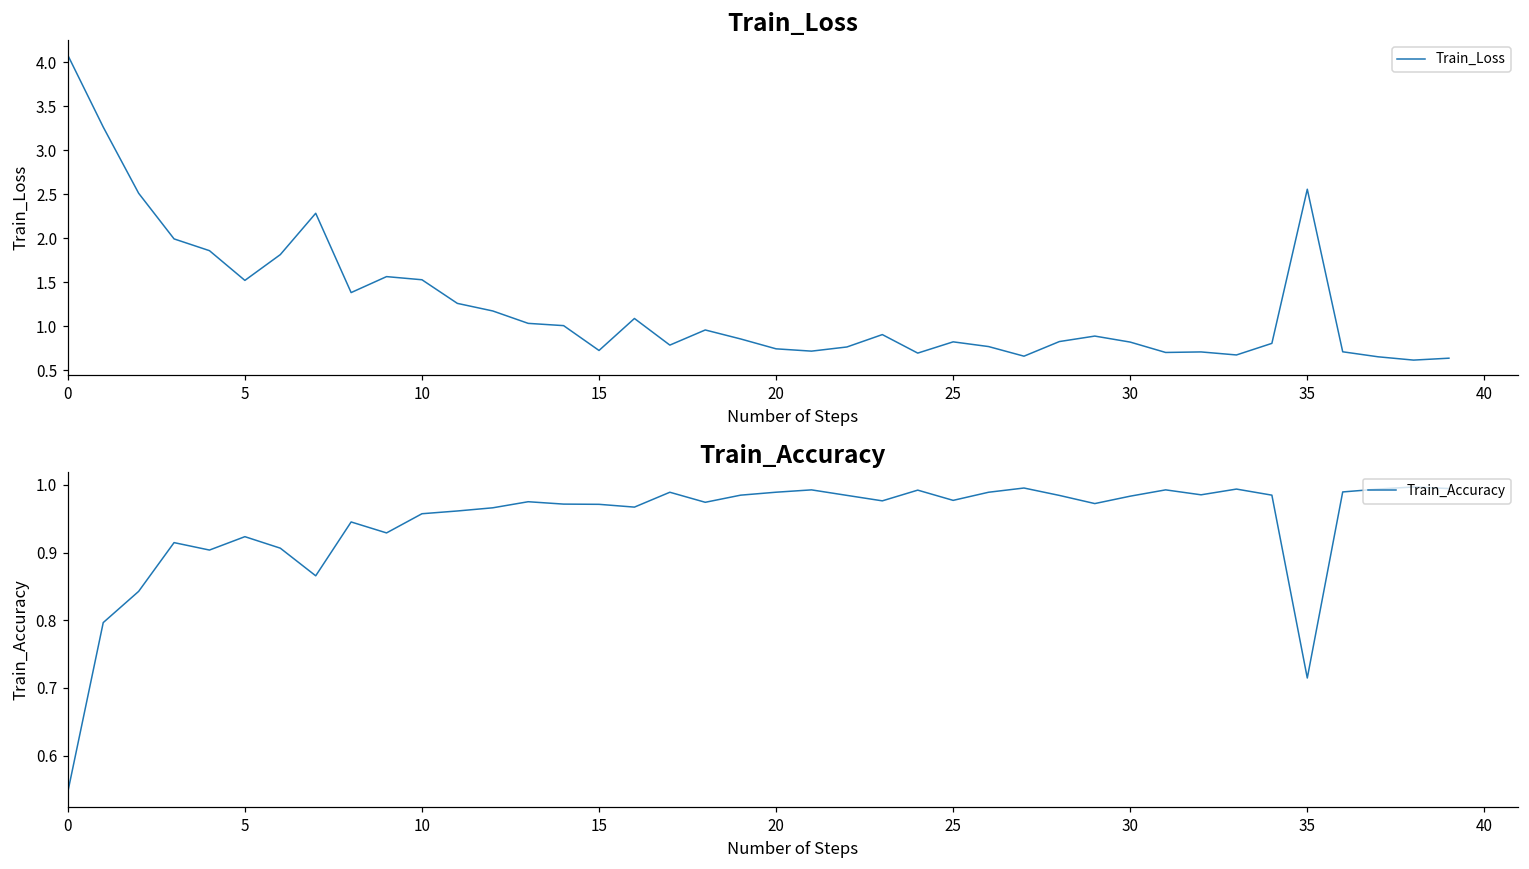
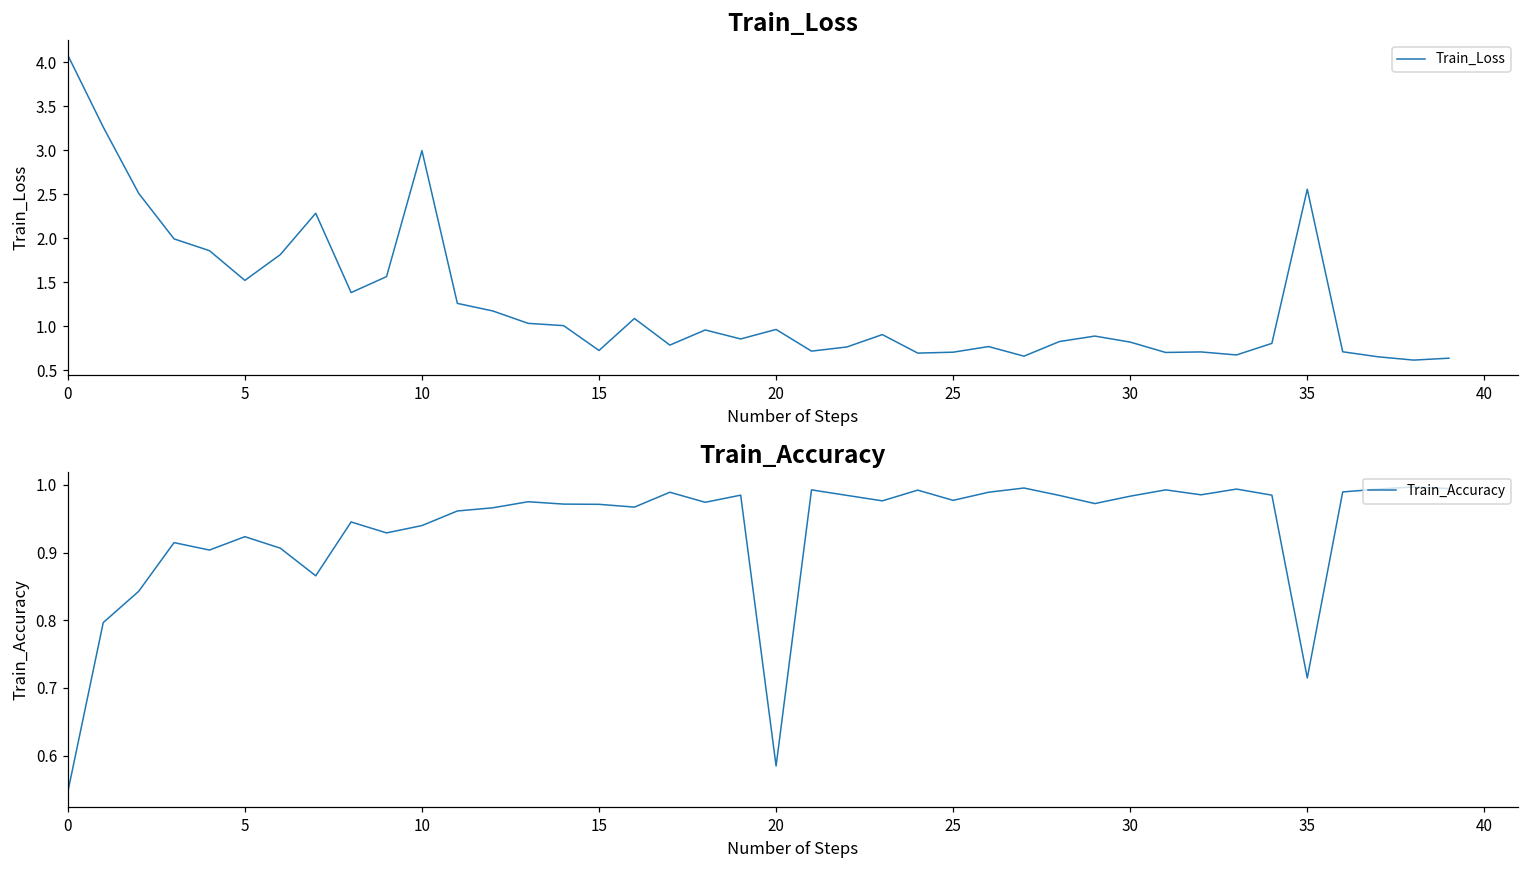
  {
    "Train_Loss": {
      "0": 4.1,
      "5": 1.5,
-     "10": 1.5,
+     "10": 3.0,
      "15": 0.7,
-     "20": 0.7,
-     "25": 0.8,
+     "20": 1.0,
+     "25": 0.7,
      "30": 0.8,
      "35": 2.6
    },
    "Train_Accuracy": {
      "0": 0.55,
      "5": 0.92,
-     "10": 0.96,
+     "10": 0.94,
      "15": 0.97,
-     "20": 0.99,
+     "20": 0.58,
      "25": 0.98,
      "30": 0.98,
      "35": 0.71
    }
  }
